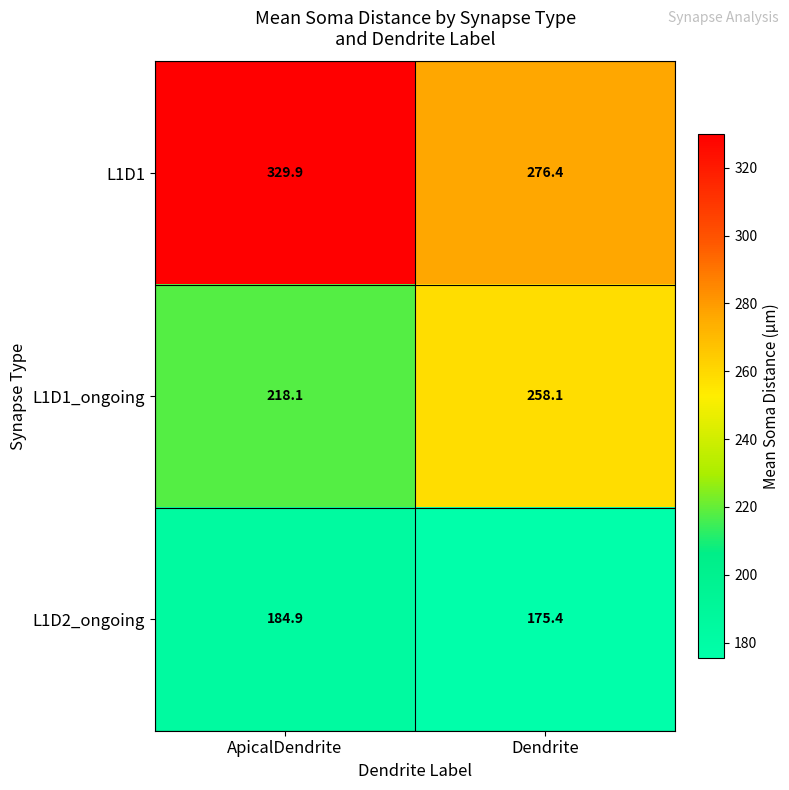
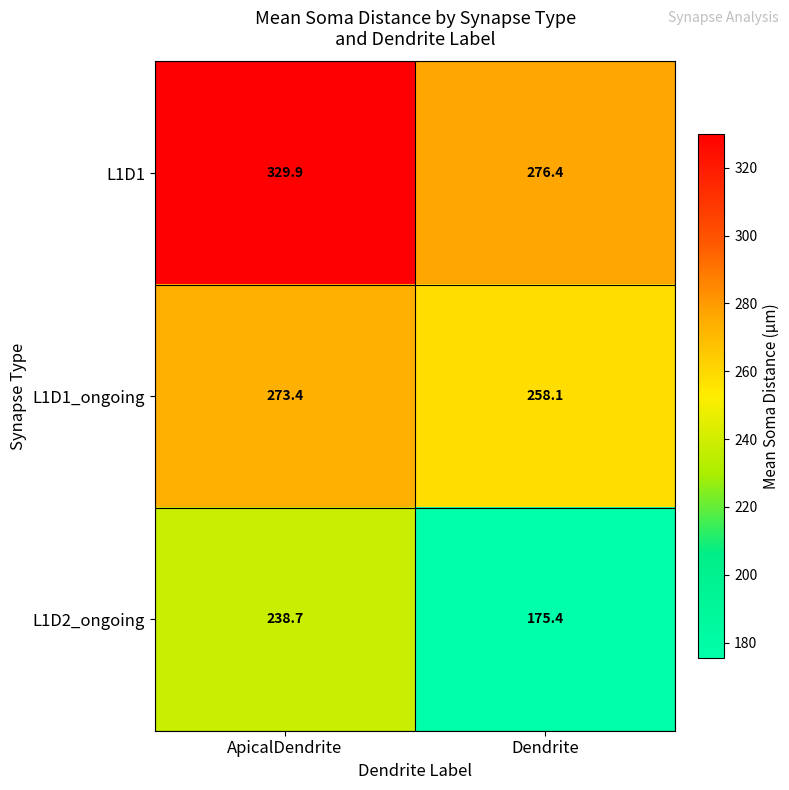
  {
    "L1D1": {
      "ApicalDendrite": 329.9,
      "Dendrite": 276.4
    },
    "L1D1_ongoing": {
-     "ApicalDendrite": 218.1,
+     "ApicalDendrite": 273.4,
      "Dendrite": 258.1
    },
    "L1D2_ongoing": {
-     "ApicalDendrite": 184.9,
+     "ApicalDendrite": 238.7,
      "Dendrite": 175.4
    }
  }
